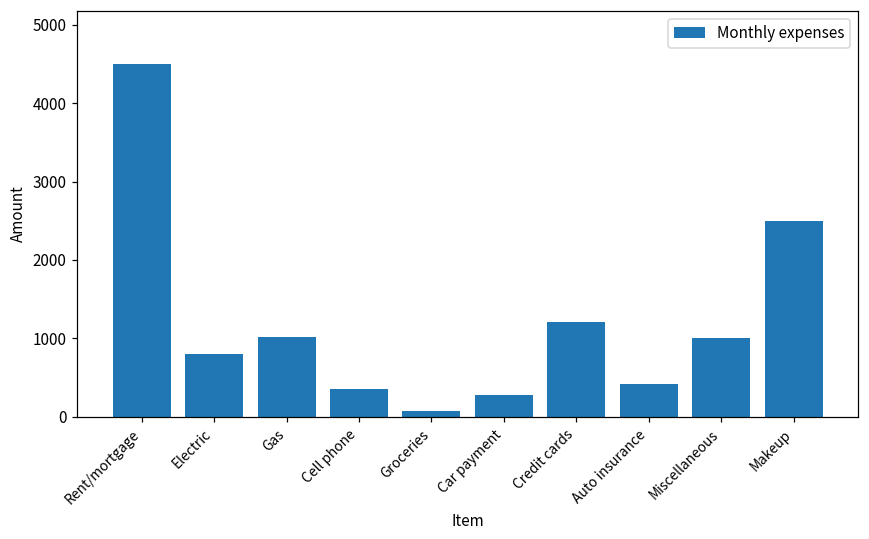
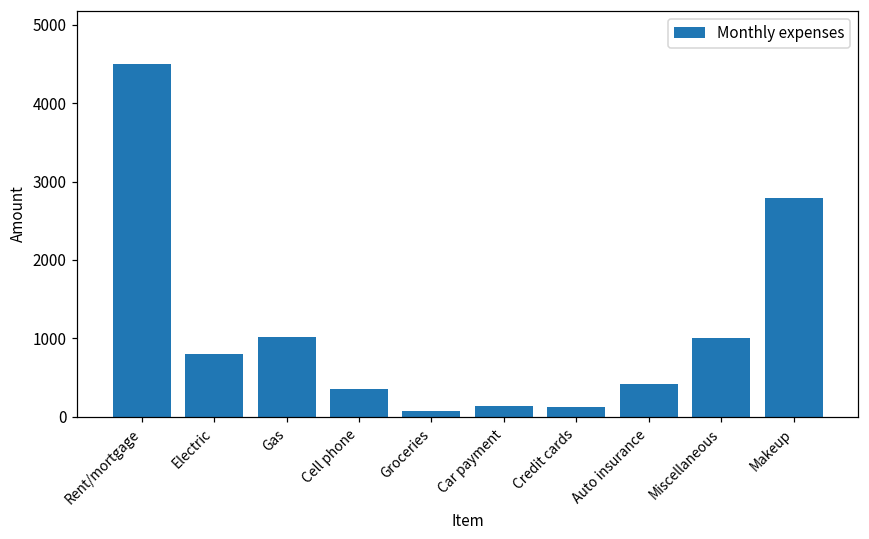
  {
    "Rent/mortgage": 4500,
    "Electric": 800,
    "Gas": 1000,
    "Cell phone": 400,
    "Groceries": 100,
-   "Car payment": 300,
-   "Credit cards": 1200,
+   "Car payment": 100,
+   "Credit cards": 100,
    "Auto insurance": 400,
    "Miscellaneous": 1000,
-   "Makeup": 2500
+   "Makeup": 2800
  }
